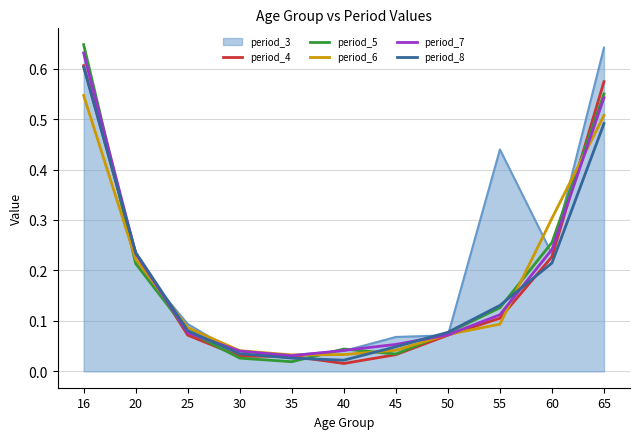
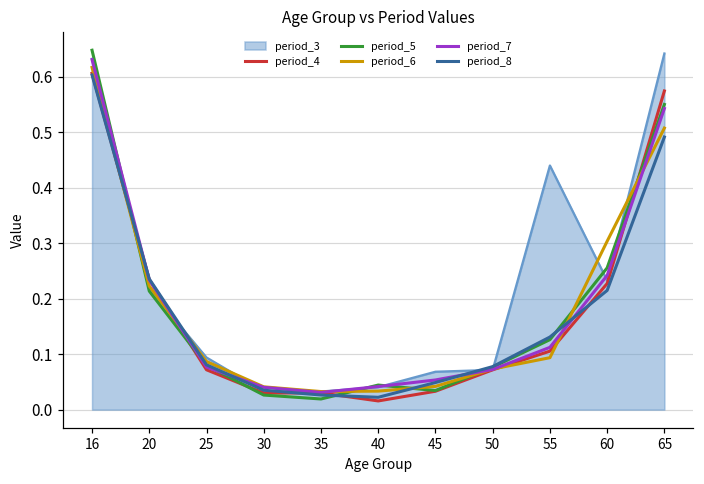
  {
    "period_3": {
      "25": 0.09,
      "45": 0.07,
      "55": 0.44,
      "60": 0.23,
      "65": 0.64
    },
    "period_4": {
      "40": 0.02,
      "55": 0.11,
      "60": 0.23,
      "65": 0.57
    },
    "period_5": {
      "16": 0.65,
      "35": 0.02,
      "60": 0.26,
      "65": 0.55
    },
    "period_6": {
-     "16": 0.55,
+     "16": 0.62,
      "20": 0.22,
      "25": 0.09,
      "40": 0.03,
      "45": 0.04,
      "55": 0.09,
      "60": 0.30,
      "65": 0.51
    },
    "period_7": {
      "55": 0.11,
      "60": 0.24,
      "65": 0.54
    },
    "period_8": {
      "40": 0.02,
      "60": 0.21,
      "65": 0.49
    }
  }
